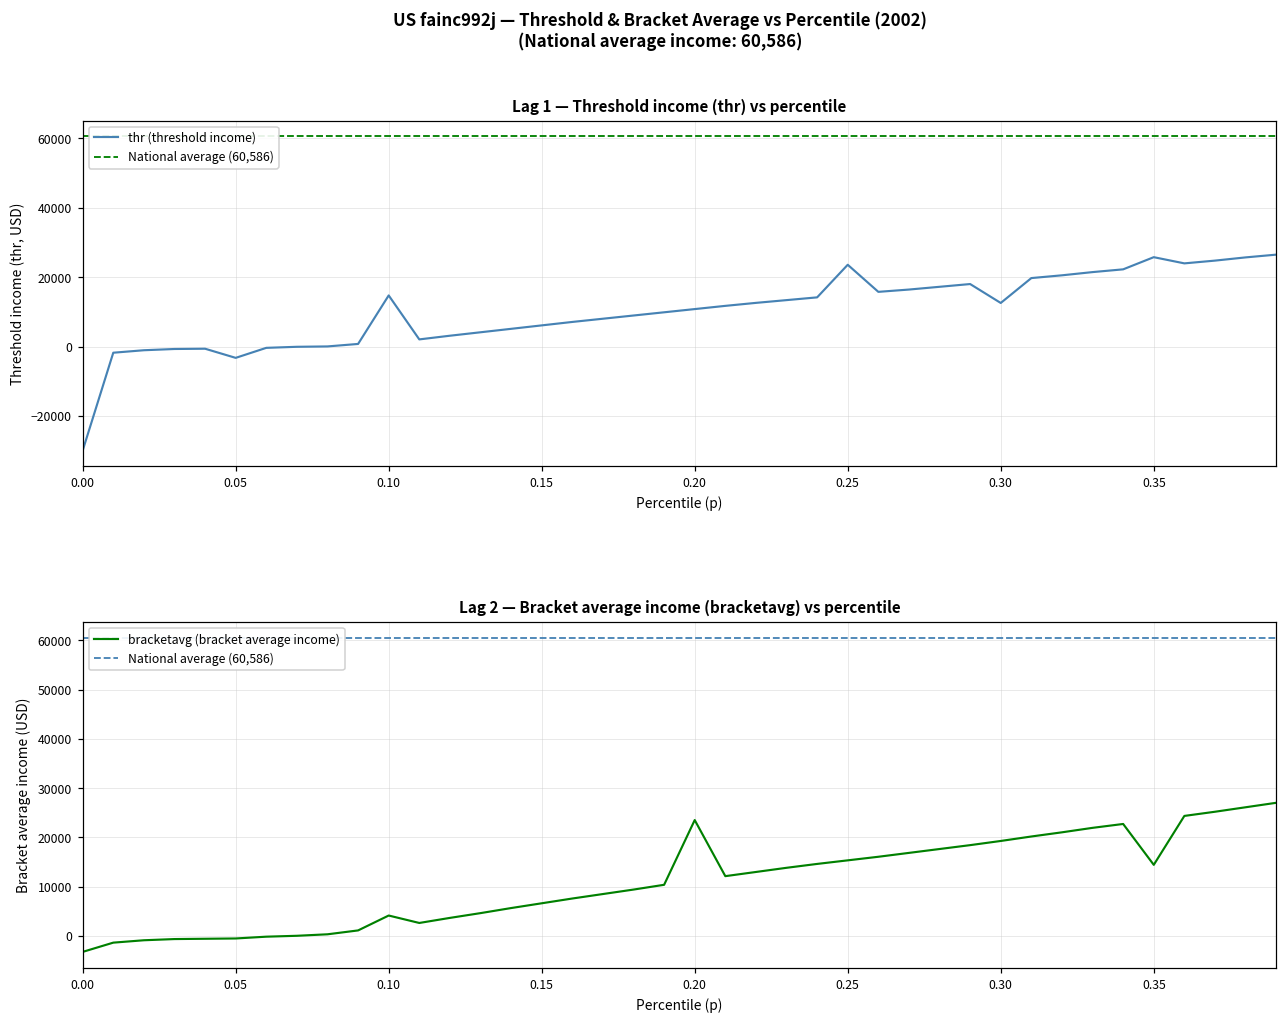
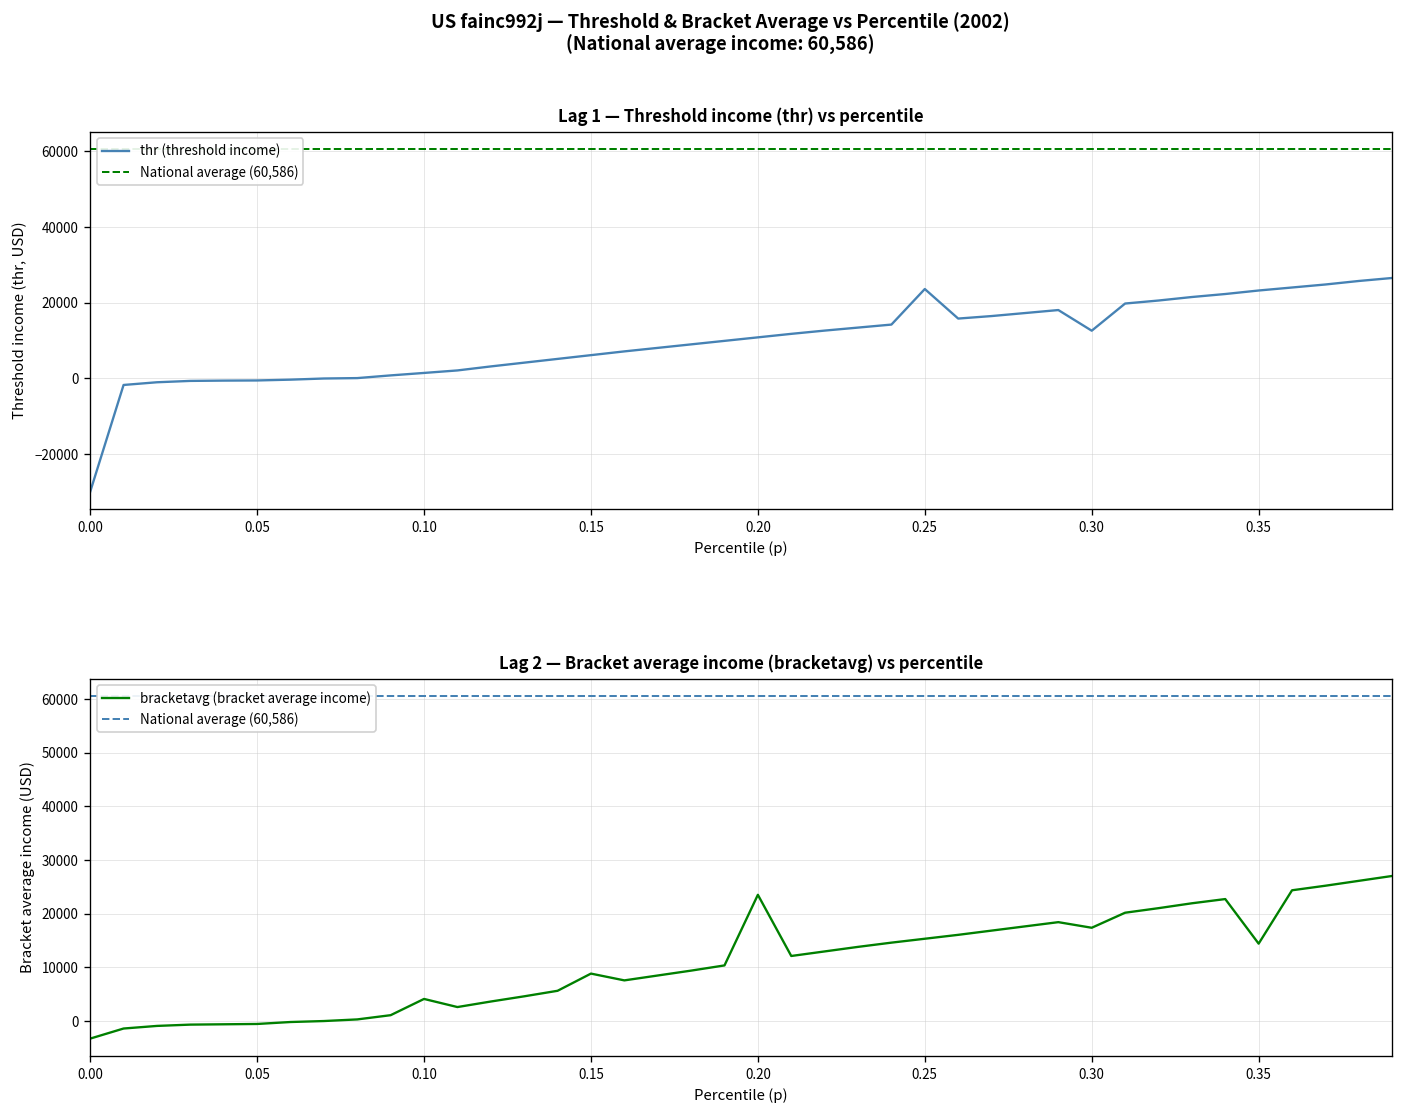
  {
    "Lag 1 — Threshold income (thr) vs percentile": {
      "0.00": -30000,
-     "0.05": -3000,
-     "0.10": 15000,
+     "0.05": -1000,
+     "0.10": 1000,
      "0.15": 6000,
      "0.20": 11000,
      "0.25": 24000,
      "0.30": 13000,
-     "0.35": 26000
+     "0.35": 23000
    },
    "Lag 2 — Bracket average income (bracketavg) vs percentile": {
      "0.00": -3000,
      "0.05": -1000,
      "0.10": 4000,
-     "0.15": 7000,
+     "0.15": 9000,
      "0.20": 24000,
      "0.25": 15000,
-     "0.30": 19000,
+     "0.30": 17000,
      "0.35": 14000
    }
  }
